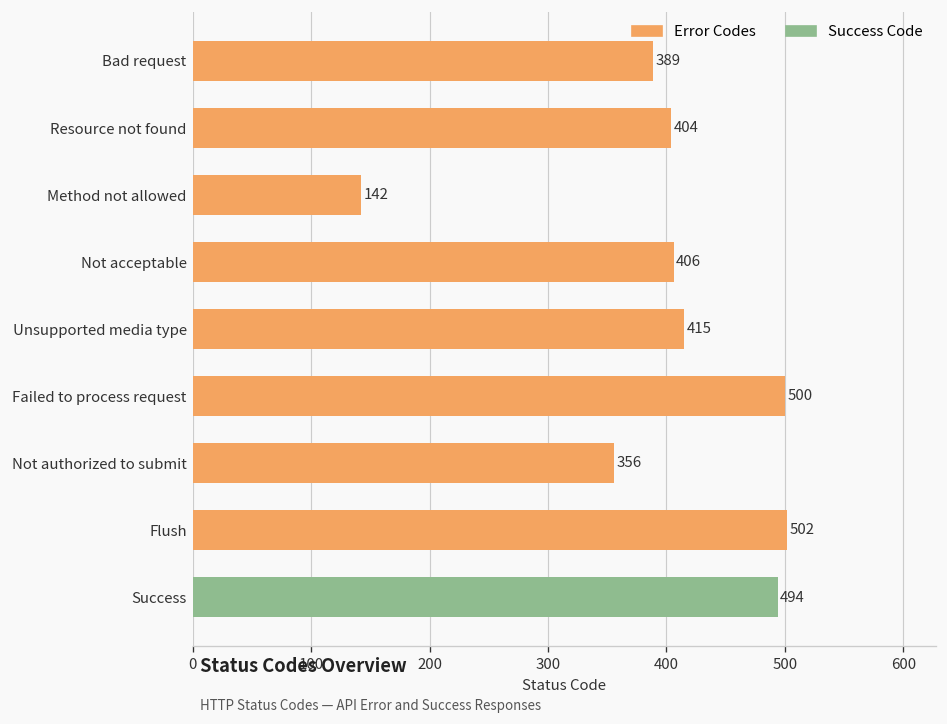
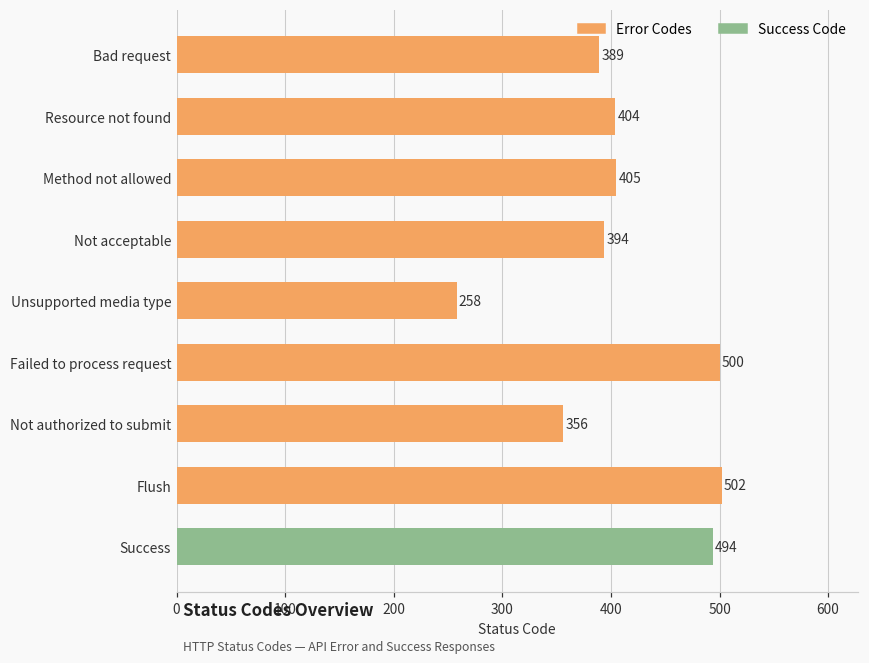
  {
    "Bad request": 389,
    "Resource not found": 404,
-   "Method not allowed": 142,
-   "Not acceptable": 406,
-   "Unsupported media type": 415,
+   "Method not allowed": 405,
+   "Not acceptable": 394,
+   "Unsupported media type": 258,
    "Failed to process request": 500,
    "Not authorized to submit": 356,
    "Flush": 502,
    "Success": 494
  }
